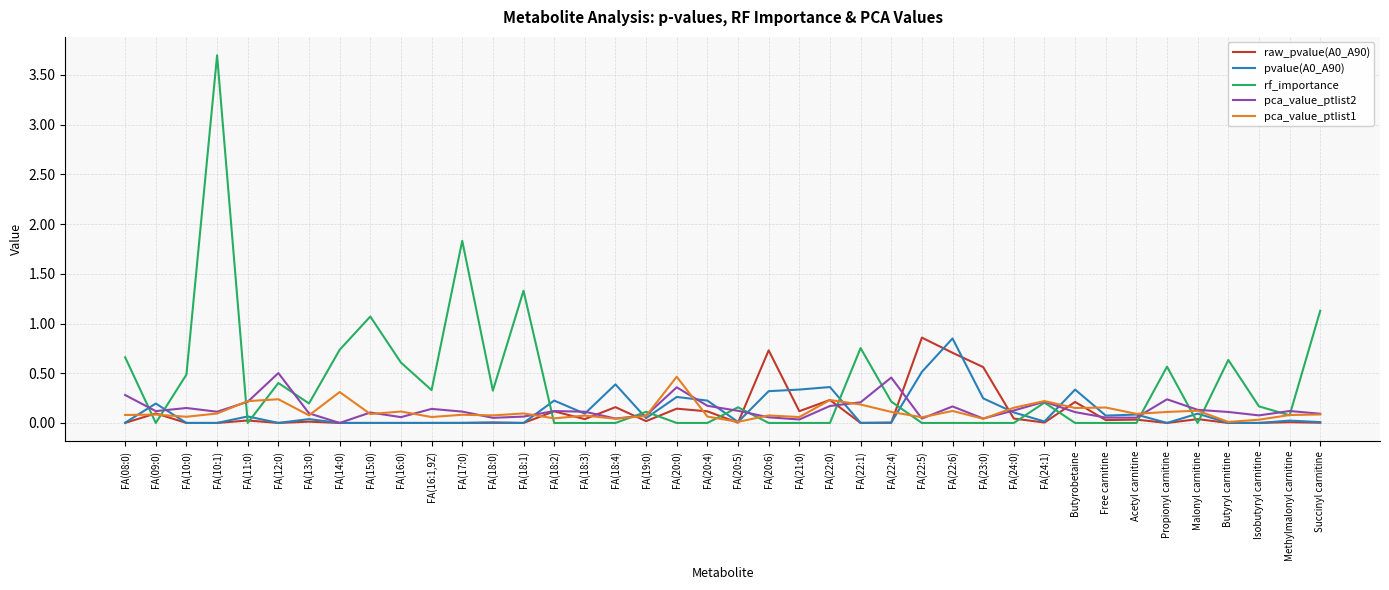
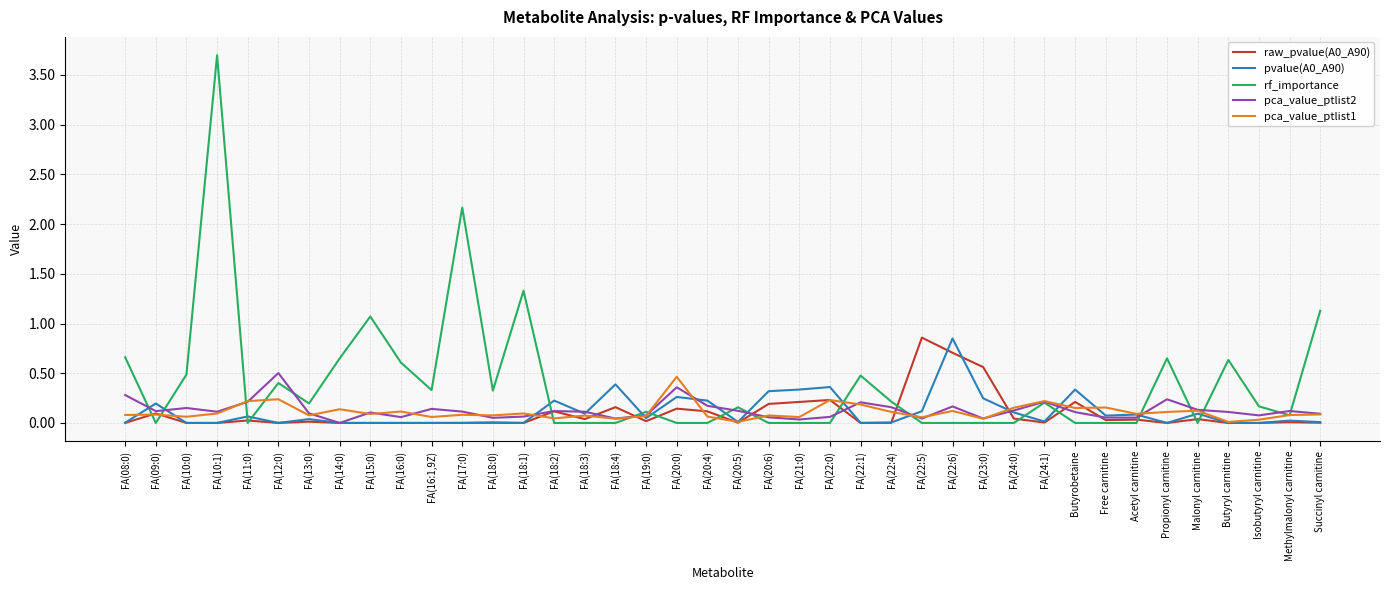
  {
    "raw_pvalue(A0_A90)": {
      "FA(13:0)": 0.0,
      "FA(18:3)": 0.0,
      "FA(18:4)": 0.2,
      "FA(19:0)": 0.0,
      "FA(20:0)": 0.1,
      "FA(20:4)": 0.1,
-     "FA(20:6)": 0.7,
-     "FA(21:0)": 0.1,
+     "FA(20:6)": 0.2,
+     "FA(21:0)": 0.2,
      "FA(22:5)": 0.9,
      "FA(22:6)": 0.7,
      "FA(23:0)": 0.6,
      "FA(24:0)": 0.0,
      "Butyrobetaine": 0.2,
      "Malonyl carnitine": 0.0
    },
    "pvalue(A0_A90)": {
      "FA(09:0)": 0.2,
      "FA(11:0)": 0.1,
      "FA(13:0)": 0.0,
      "FA(18:2)": 0.2,
      "FA(18:4)": 0.4,
      "FA(20:0)": 0.3,
      "FA(20:4)": 0.2,
      "FA(20:6)": 0.3,
      "FA(21:0)": 0.3,
      "FA(22:0)": 0.4,
-     "FA(22:5)": 0.5,
+     "FA(22:5)": 0.1,
      "FA(22:6)": 0.8,
      "FA(23:0)": 0.2,
      "Butyrobetaine": 0.3,
      "Malonyl carnitine": 0.1
    },
    "rf_importance": {
      "FA(08:0)": 0.7,
      "FA(09:0)": 0.0,
      "FA(10:0)": 0.5,
      "FA(10:1)": 3.7,
      "FA(12:0)": 0.4,
      "FA(13:0)": 0.2,
-     "FA(14:0)": 0.7,
+     "FA(14:0)": 0.6,
      "FA(15:0)": 1.1,
      "FA(16:0)": 0.6,
      "FA(16:1,9Z)": 0.3,
-     "FA(17:0)": 1.8,
+     "FA(17:0)": 2.2,
      "FA(18:0)": 0.3,
      "FA(18:1)": 1.3,
      "FA(18:2)": 0.0,
      "FA(18:3)": 0.0,
      "FA(18:4)": 0.0,
      "FA(19:0)": 0.1,
      "FA(20:0)": 0.0,
      "FA(20:4)": 0.0,
      "FA(20:5)": 0.2,
      "FA(20:6)": 0.0,
      "FA(21:0)": 0.0,
      "FA(22:0)": 0.0,
-     "FA(22:1)": 0.8,
+     "FA(22:1)": 0.5,
      "FA(22:4)": 0.2,
      "FA(22:5)": 0.0,
      "FA(22:6)": 0.0,
      "FA(23:0)": 0.0,
      "FA(24:0)": 0.0,
      "Butyrobetaine": 0.0,
      "Free carnitine": 0.0,
      "Acetyl carnitine": 0.0,
-     "Propionyl carnitine": 0.6,
+     "Propionyl carnitine": 0.7,
      "Malonyl carnitine": 0.0,
      "Butyryl carnitine": 0.6,
      "Isobutyryl carnitine": 0.2,
      "Succinyl carnitine": 1.1
    },
    "pca_value_ptlist2": {
      "FA(08:0)": 0.3,
      "FA(10:0)": 0.2,
      "FA(12:0)": 0.5,
      "FA(16:0)": 0.1,
      "FA(16:1,9Z)": 0.1,
      "FA(17:0)": 0.1,
      "FA(18:1)": 0.1,
      "FA(20:0)": 0.4,
      "FA(20:4)": 0.2,
      "FA(20:5)": 0.1,
-     "FA(22:0)": 0.2,
-     "FA(22:4)": 0.5,
+     "FA(22:0)": 0.1,
+     "FA(22:4)": 0.2,
      "FA(22:6)": 0.2,
      "Butyrobetaine": 0.1,
      "Propionyl carnitine": 0.2,
      "Butyryl carnitine": 0.1,
      "Isobutyryl carnitine": 0.1,
      "Methylmalonyl carnitine": 0.1
    },
    "pca_value_ptlist1": {
      "FA(08:0)": 0.1,
      "FA(10:0)": 0.1,
      "FA(12:0)": 0.2,
-     "FA(14:0)": 0.3,
+     "FA(14:0)": 0.1,
      "FA(16:0)": 0.1,
      "FA(16:1,9Z)": 0.1,
      "FA(17:0)": 0.1,
      "FA(18:1)": 0.1,
      "FA(18:2)": 0.0,
      "FA(20:0)": 0.5,
      "FA(20:4)": 0.1,
      "FA(22:4)": 0.1,
      "FA(22:6)": 0.1,
      "FA(24:0)": 0.2,
      "Butyrobetaine": 0.2,
      "Free carnitine": 0.2,
      "Propionyl carnitine": 0.1,
      "Isobutyryl carnitine": 0.0
    }
  }
